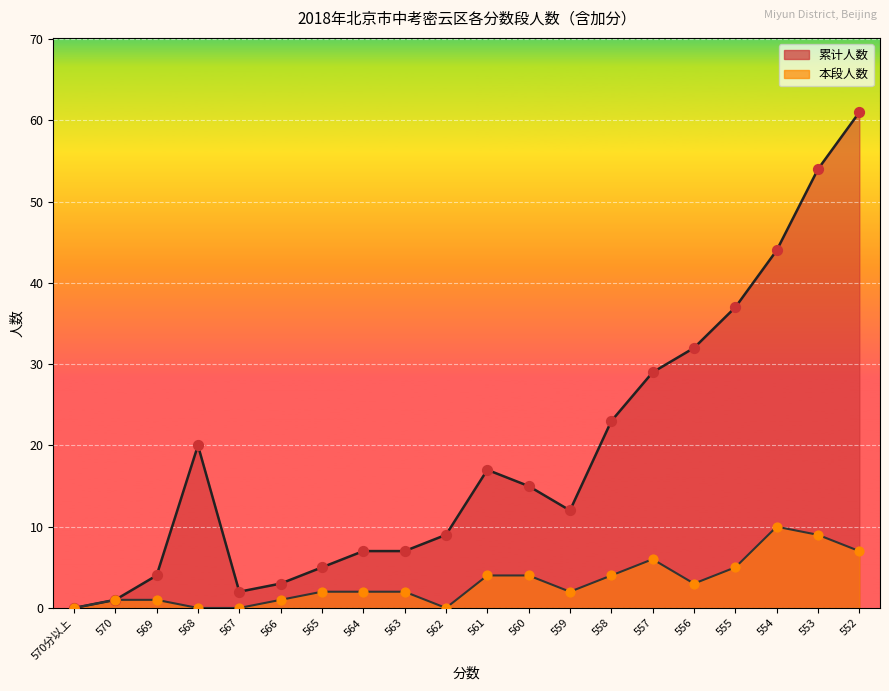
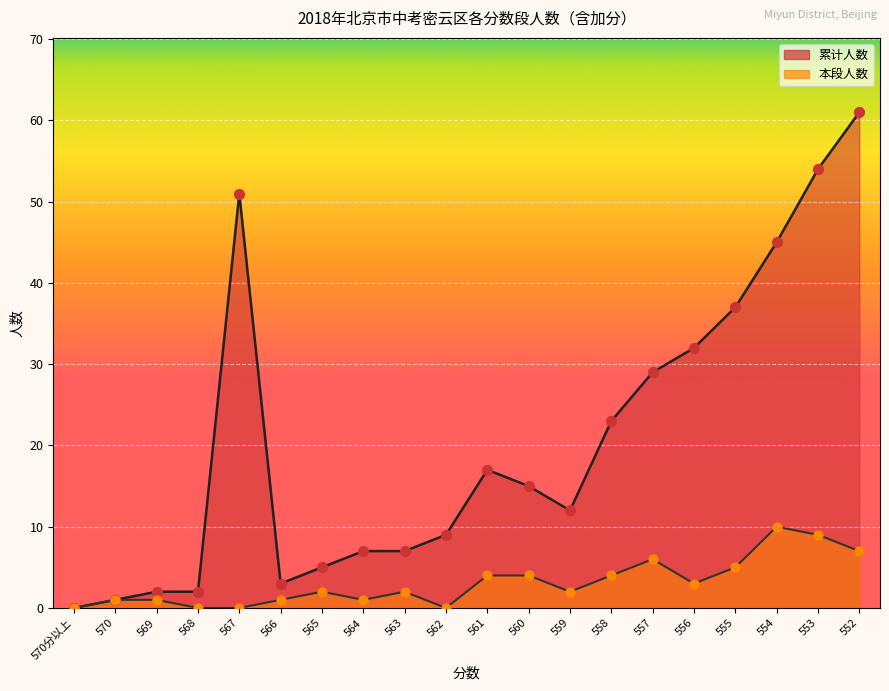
  {
    "累计人数": {
-     "569": 4,
-     "568": 20,
-     "567": 2,
+     "569": 2,
+     "568": 2,
+     "567": 51,
      "566": 3,
      "565": 5,
      "564": 7,
      "563": 7,
      "562": 9,
      "561": 17,
      "560": 15,
      "559": 12,
      "558": 23,
      "557": 29,
      "556": 32,
      "555": 37,
-     "554": 44,
+     "554": 45,
      "553": 54,
      "552": 61
    },
    "本段人数": {
      "569": 1,
      "568": 0,
      "567": 0,
      "566": 1,
      "565": 2,
-     "564": 2,
+     "564": 1,
      "563": 2,
      "562": 0,
      "561": 4,
      "560": 4,
      "559": 2,
      "558": 4,
      "557": 6,
      "556": 3,
      "555": 5,
      "554": 10,
      "553": 9,
      "552": 7
    }
  }
